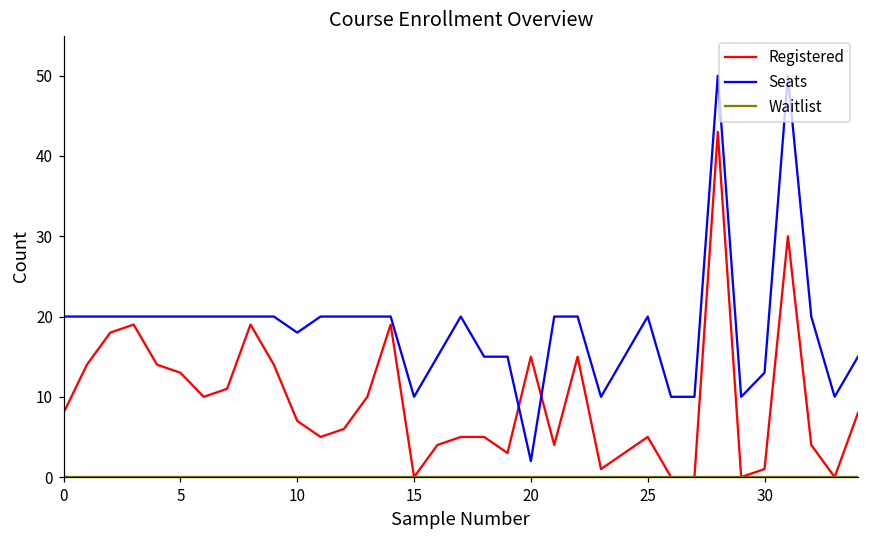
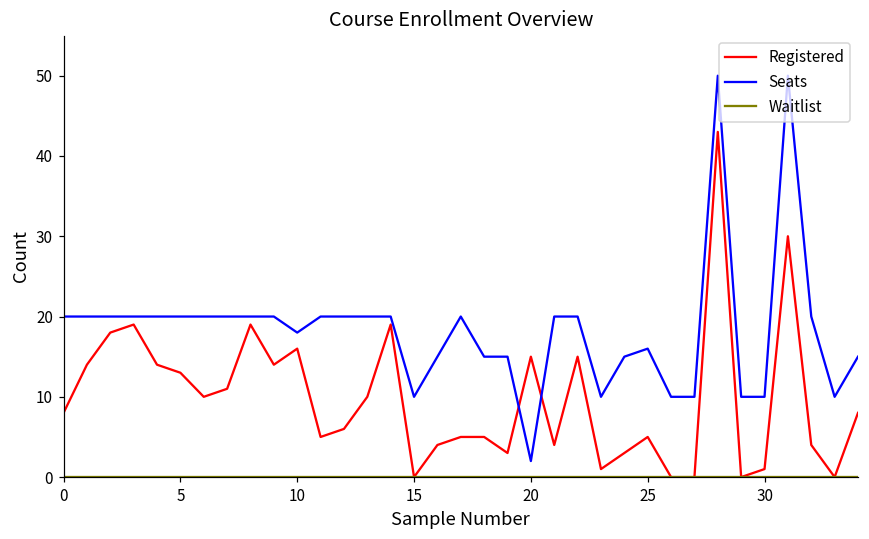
  {
    "Registered": {
      "0": 8,
      "5": 13,
-     "10": 7,
+     "10": 16,
      "20": 15,
      "25": 5,
      "30": 1
    },
    "Seats": {
      "0": 20,
      "5": 20,
      "10": 18,
      "15": 10,
      "20": 2,
-     "25": 20,
-     "30": 13
+     "25": 16,
+     "30": 10
    },
    "Waitlist": {
      "0": 0,
      "5": 0,
      "10": 0,
      "20": 0,
      "25": 0,
      "30": 0
    }
  }
